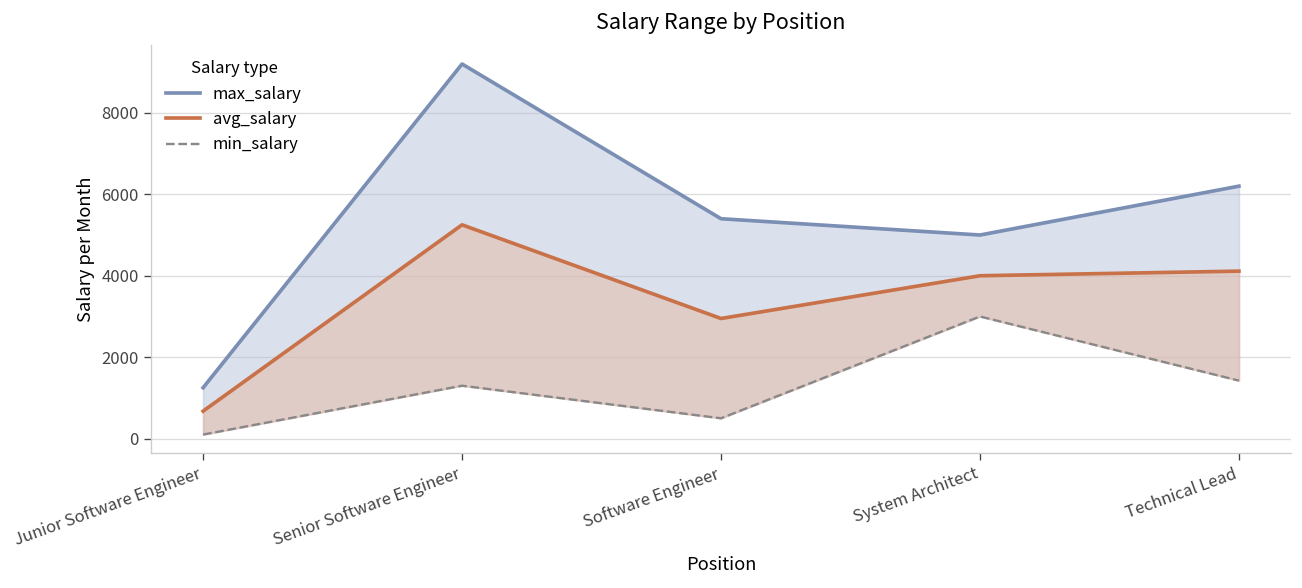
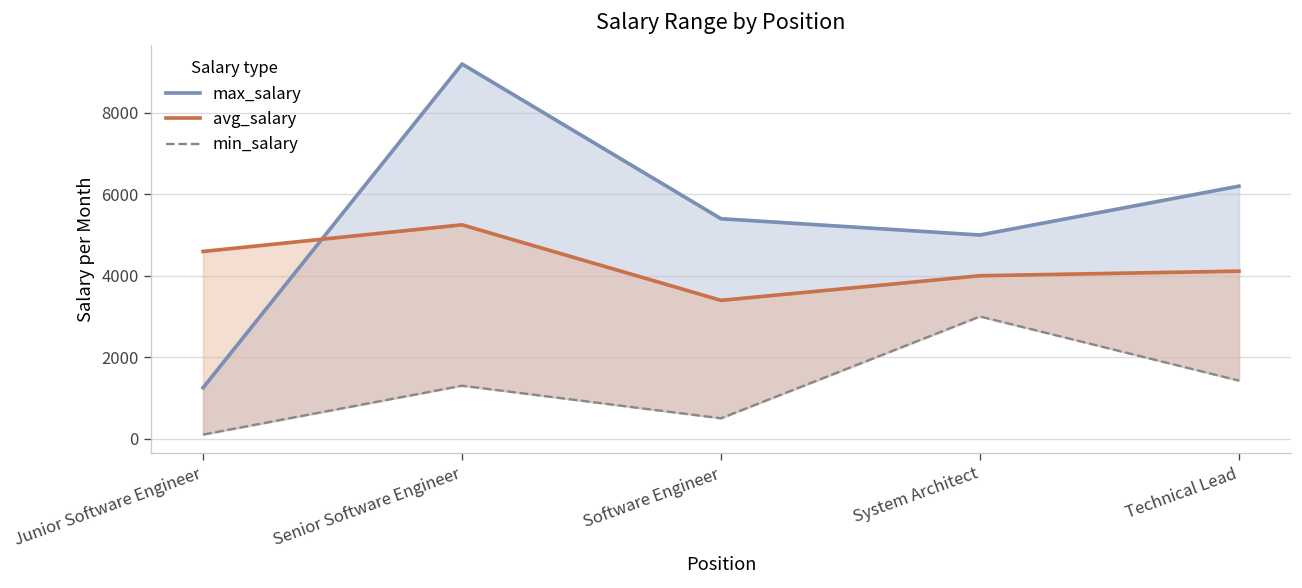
  {
    "avg_salary": {
-     "Junior Software Engineer": 700,
+     "Junior Software Engineer": 4600,
      "Senior Software Engineer": 5300,
-     "Software Engineer": 3000,
+     "Software Engineer": 3400,
      "System Architect": 4000,
      "Technical Lead": 4100
    }
  }
